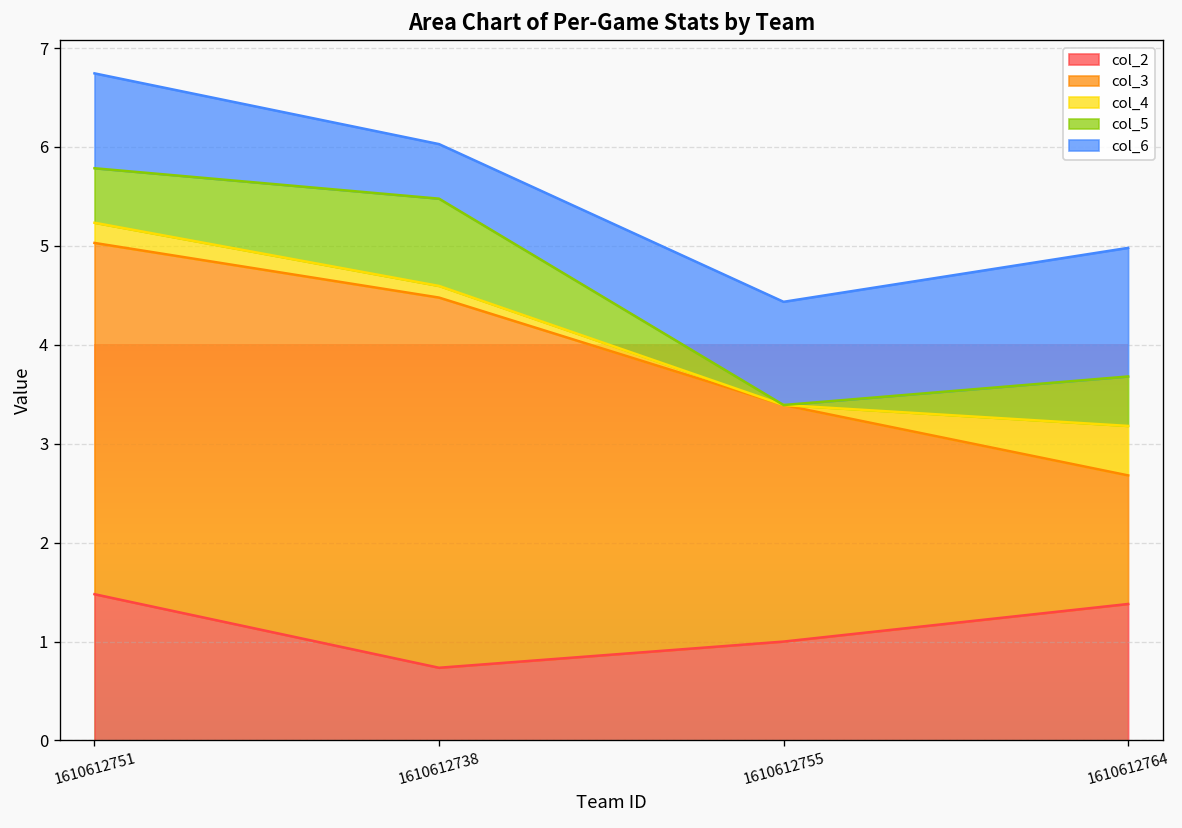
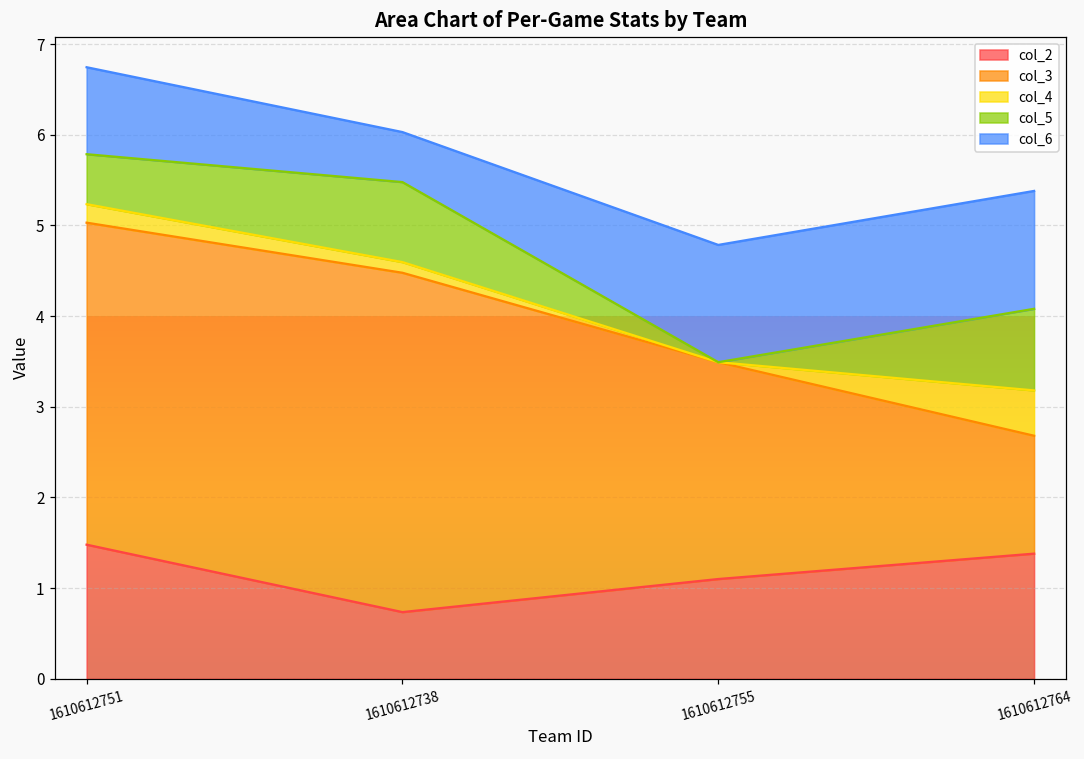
  {
    "col_2": {
      "1610612751": 1.5,
      "1610612738": 0.7,
-     "1610612755": 1.0,
+     "1610612755": 1.1,
      "1610612764": 1.4
    },
    "col_3": {
      "1610612751": 3.6,
      "1610612738": 3.7,
      "1610612764": 1.3
    },
    "col_4": {
      "1610612751": 0.2,
      "1610612738": 0.1,
      "1610612764": 0.5
    },
    "col_5": {
      "1610612751": 0.6,
      "1610612738": 0.9,
-     "1610612764": 0.5
+     "1610612764": 0.9
    },
    "col_6": {
      "1610612751": 1.0,
      "1610612738": 0.6,
-     "1610612755": 1.0,
+     "1610612755": 1.3,
      "1610612764": 1.3
    }
  }
